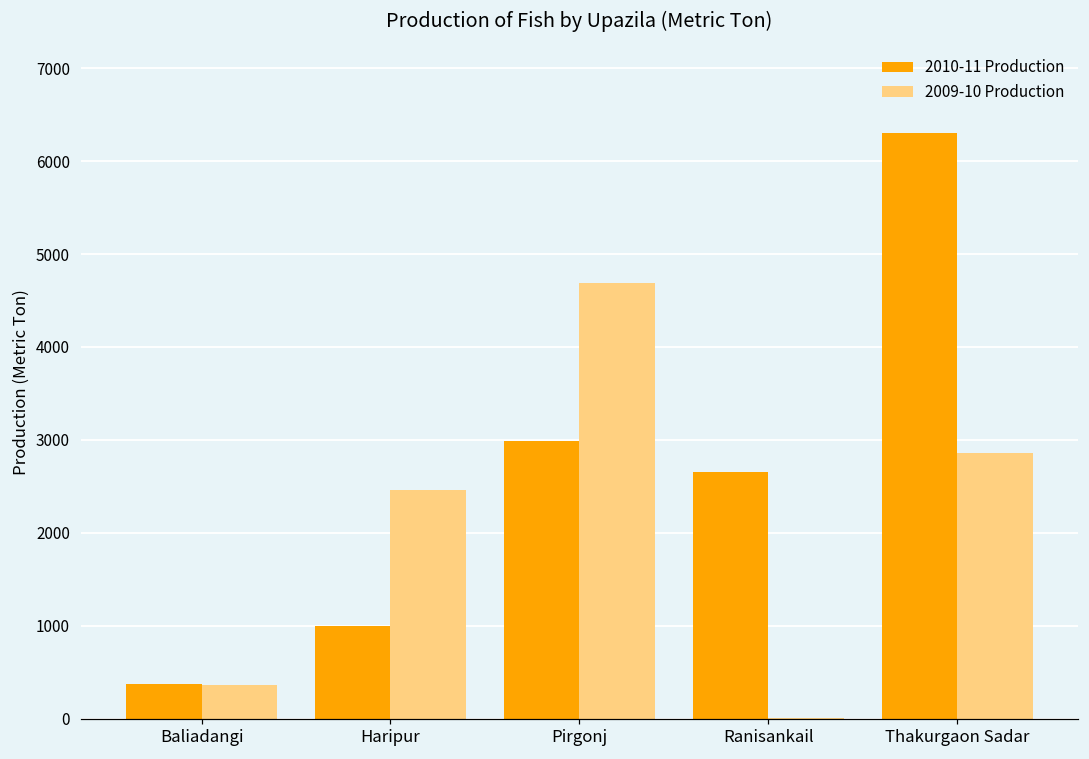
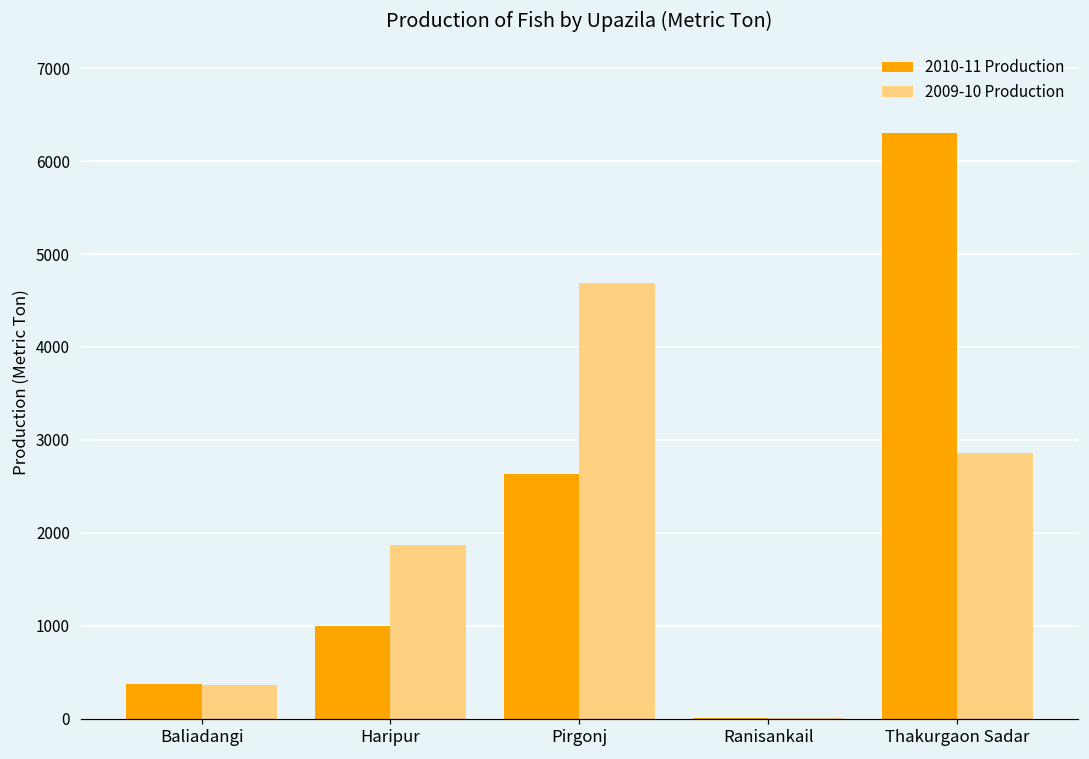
  {
    "2010-11 Production": {
      "Baliadangi": 400,
      "Haripur": 1000,
-     "Pirgonj": 3000,
-     "Ranisankail": 2700,
+     "Pirgonj": 2600,
+     "Ranisankail": 0,
      "Thakurgaon Sadar": 6300
    },
    "2009-10 Production": {
      "Baliadangi": 400,
-     "Haripur": 2500,
+     "Haripur": 1900,
      "Pirgonj": 4700,
      "Thakurgaon Sadar": 2900
    }
  }
